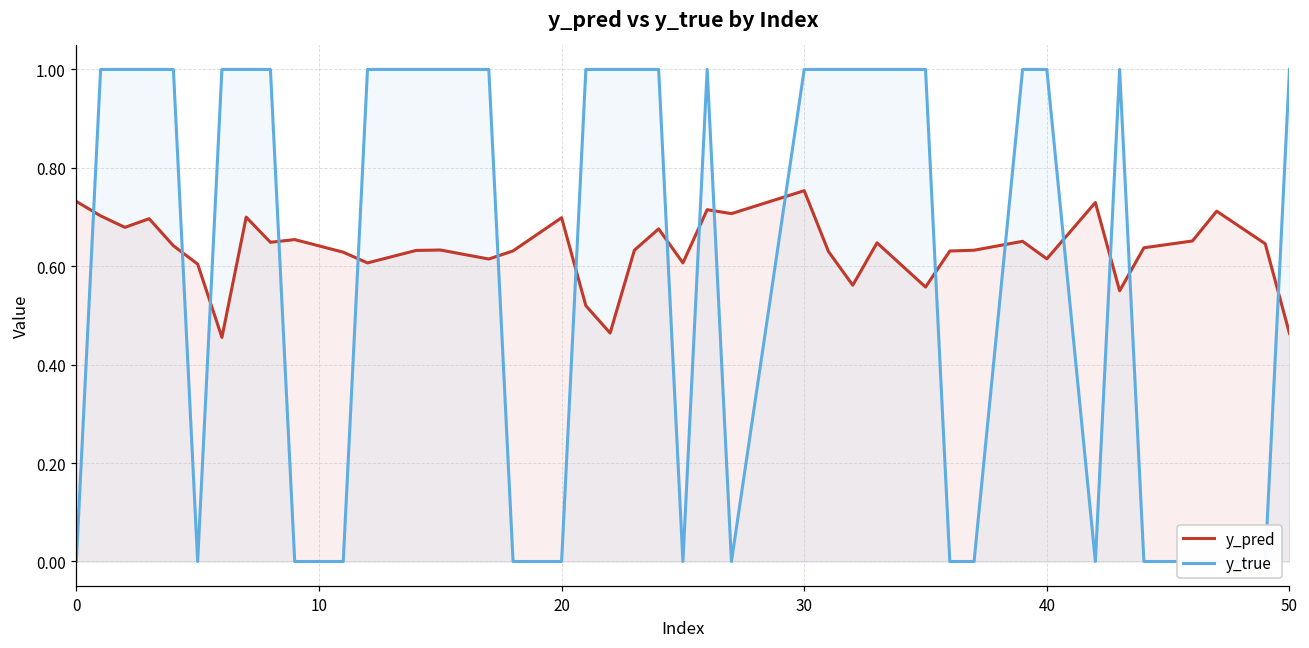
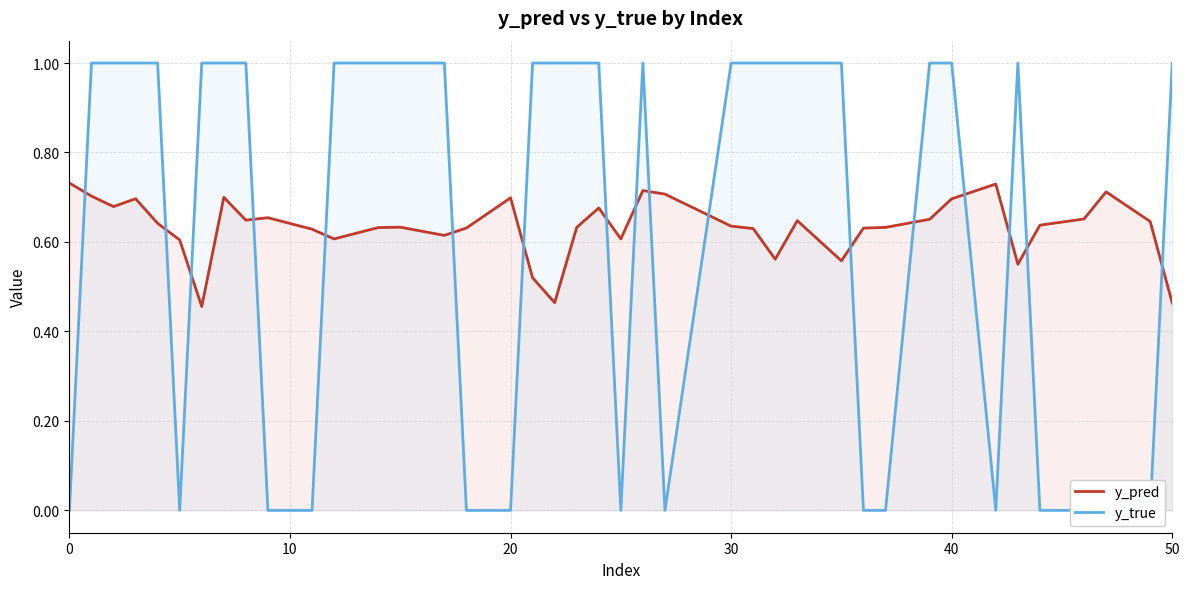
  {
    "y_pred": {
      "0": 0.73,
      "20": 0.70,
-     "30": 0.75,
-     "40": 0.62,
+     "30": 0.64,
+     "40": 0.70,
      "50": 0.46
    },
    "y_true": {
      "0": 0.00,
      "20": 0.00,
      "30": 1.00,
      "40": 1.00,
      "50": 1.00
    }
  }
